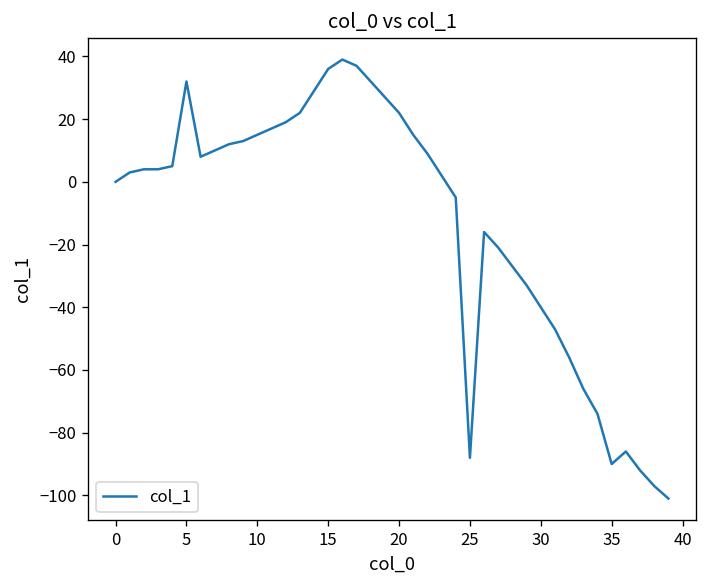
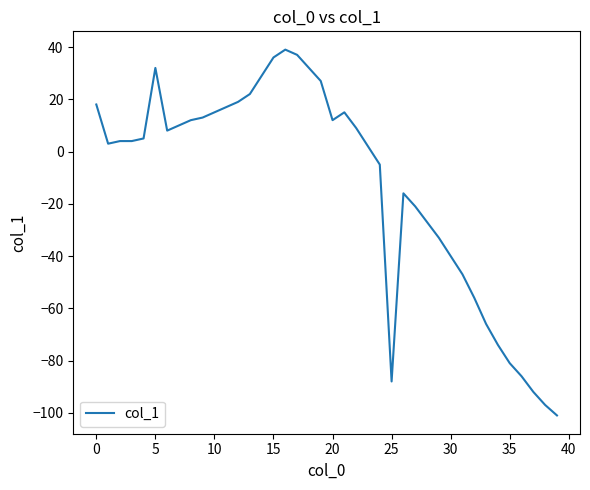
  {
-   "0": 0,
+   "0": 18,
    "5": 32,
    "10": 15,
    "15": 36,
-   "20": 22,
+   "20": 12,
    "25": -88,
    "30": -40,
-   "35": -90
+   "35": -81
  }
